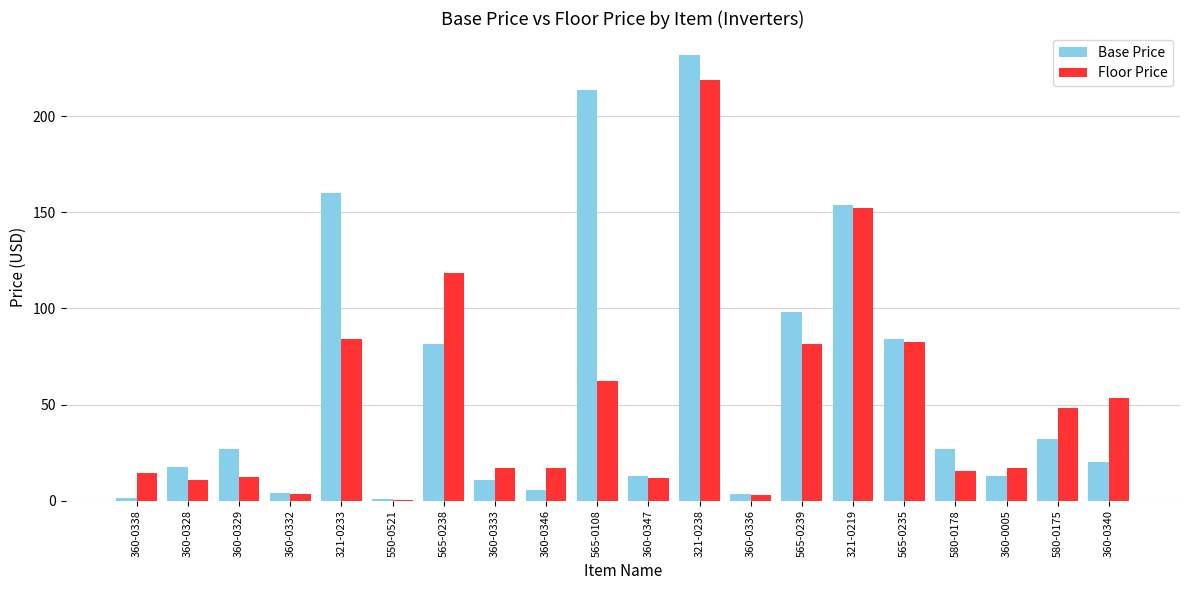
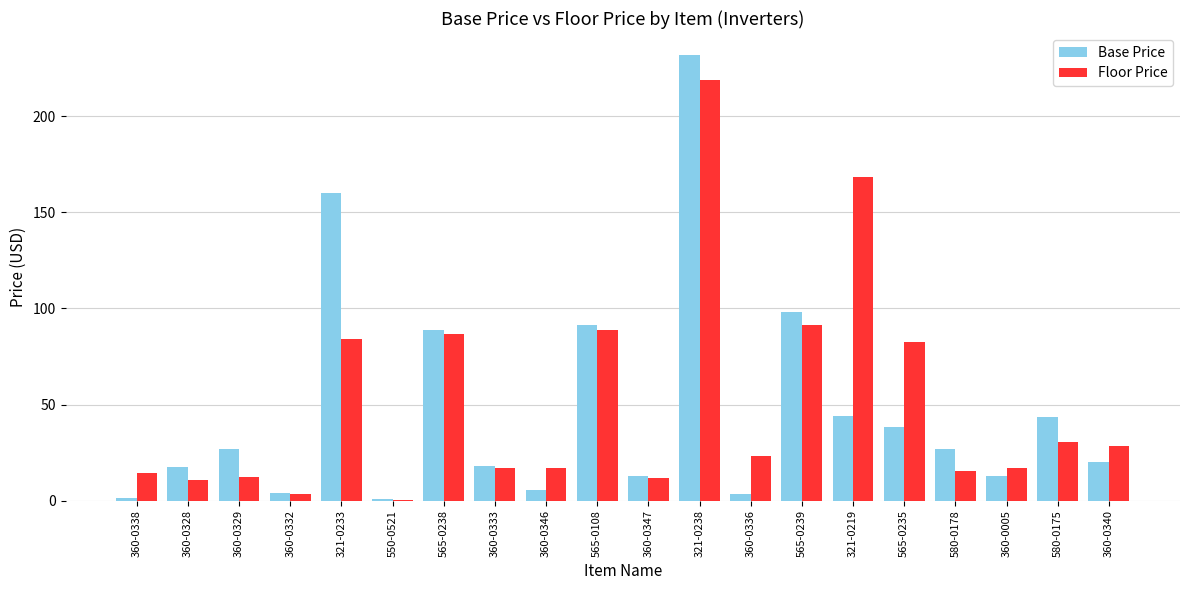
  {
    "Base Price": {
      "360-0338": 1,
      "360-0328": 17,
      "360-0329": 27,
      "360-0332": 4,
      "321-0233": 160,
-     "565-0238": 81,
-     "360-0333": 11,
+     "565-0238": 89,
+     "360-0333": 18,
      "360-0346": 5,
-     "565-0108": 214,
+     "565-0108": 91,
      "360-0347": 13,
      "321-0238": 232,
      "360-0336": 4,
      "565-0239": 98,
-     "321-0219": 154,
-     "565-0235": 84,
+     "321-0219": 44,
+     "565-0235": 38,
      "580-0178": 27,
      "360-0005": 13,
-     "580-0175": 32,
+     "580-0175": 43,
      "360-0340": 20
    },
    "Floor Price": {
      "360-0338": 14,
      "360-0328": 11,
      "360-0329": 12,
      "360-0332": 3,
      "321-0233": 84,
-     "565-0238": 119,
+     "565-0238": 87,
      "360-0333": 17,
      "360-0346": 17,
-     "565-0108": 62,
+     "565-0108": 89,
      "360-0347": 12,
      "321-0238": 219,
-     "360-0336": 3,
-     "565-0239": 82,
-     "321-0219": 152,
+     "360-0336": 23,
+     "565-0239": 91,
+     "321-0219": 168,
      "565-0235": 82,
      "580-0178": 15,
      "360-0005": 17,
-     "580-0175": 48,
-     "360-0340": 53
+     "580-0175": 31,
+     "360-0340": 28
    }
  }
